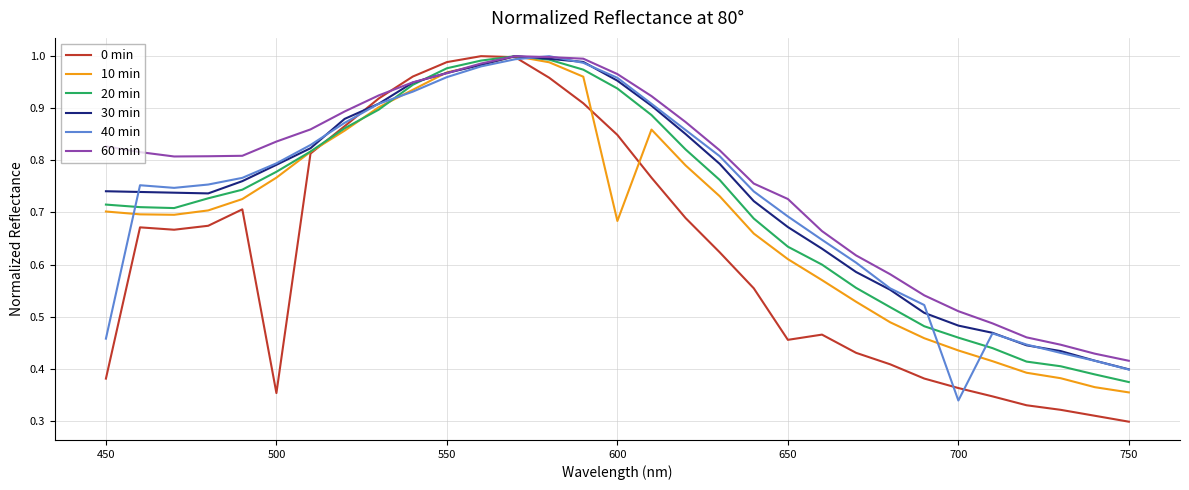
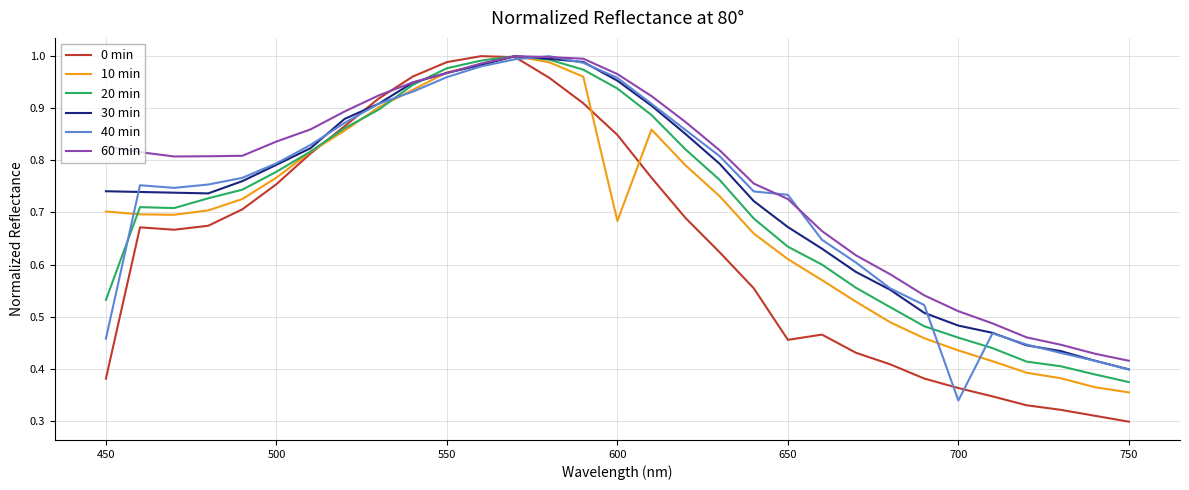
  {
    "0 min": {
      "450": 0.38,
-     "500": 0.35,
+     "500": 0.75,
      "550": 0.99,
      "600": 0.85,
      "650": 0.46,
      "700": 0.36,
      "750": 0.30
    },
    "10 min": {
      "450": 0.70,
      "500": 0.77,
      "600": 0.68,
      "650": 0.61,
      "700": 0.44,
      "750": 0.35
    },
    "20 min": {
-     "450": 0.72,
+     "450": 0.53,
      "500": 0.78,
      "550": 0.98,
      "600": 0.94,
      "650": 0.63,
      "700": 0.46,
      "750": 0.37
    },
    "30 min": {
      "450": 0.74,
      "600": 0.95,
      "650": 0.67,
      "700": 0.48
    },
    "40 min": {
      "450": 0.46,
      "550": 0.96,
      "600": 0.96,
-     "650": 0.69,
+     "650": 0.73,
      "700": 0.34
    },
    "60 min": {
      "500": 0.84,
      "600": 0.97,
      "650": 0.73,
      "700": 0.51,
      "750": 0.42
    }
  }
